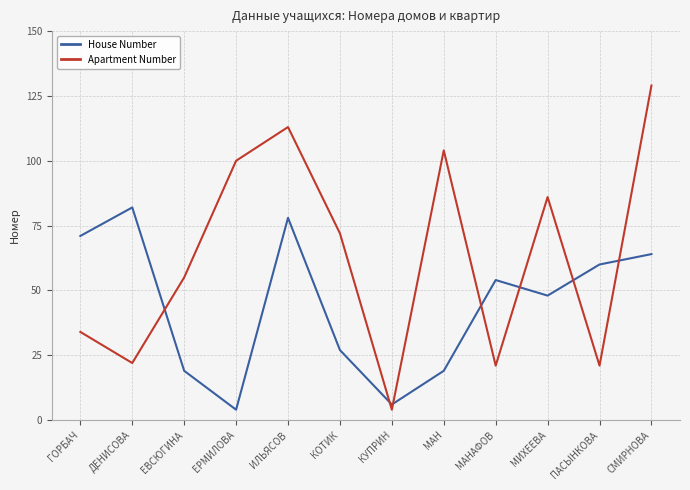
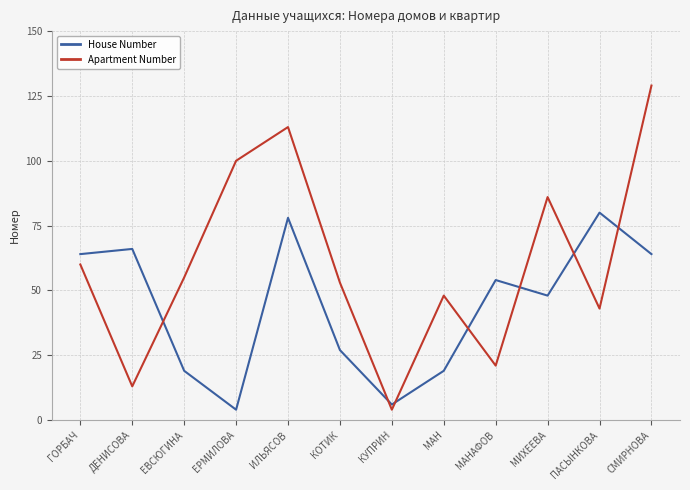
  {
    "House Number": {
-     "ГОРБАЧ": 71,
-     "ДЕНИСОВА": 82,
+     "ГОРБАЧ": 64,
+     "ДЕНИСОВА": 66,
      "ЕВСЮГИНА": 19,
      "ЕРМИЛОВА": 4,
      "ИЛЬЯСОВ": 78,
      "КОТИК": 27,
      "КУПРИН": 6,
      "МАН": 19,
      "МАНАФОВ": 54,
      "МИХЕЕВА": 48,
-     "ПАСЫНКОВА": 60,
+     "ПАСЫНКОВА": 80,
      "СМИРНОВА": 64
    },
    "Apartment Number": {
-     "ГОРБАЧ": 34,
-     "ДЕНИСОВА": 22,
+     "ГОРБАЧ": 60,
+     "ДЕНИСОВА": 13,
      "ЕВСЮГИНА": 55,
      "ЕРМИЛОВА": 100,
      "ИЛЬЯСОВ": 113,
-     "КОТИК": 72,
+     "КОТИК": 53,
      "КУПРИН": 4,
-     "МАН": 104,
+     "МАН": 48,
      "МАНАФОВ": 21,
      "МИХЕЕВА": 86,
-     "ПАСЫНКОВА": 21,
+     "ПАСЫНКОВА": 43,
      "СМИРНОВА": 129
    }
  }
